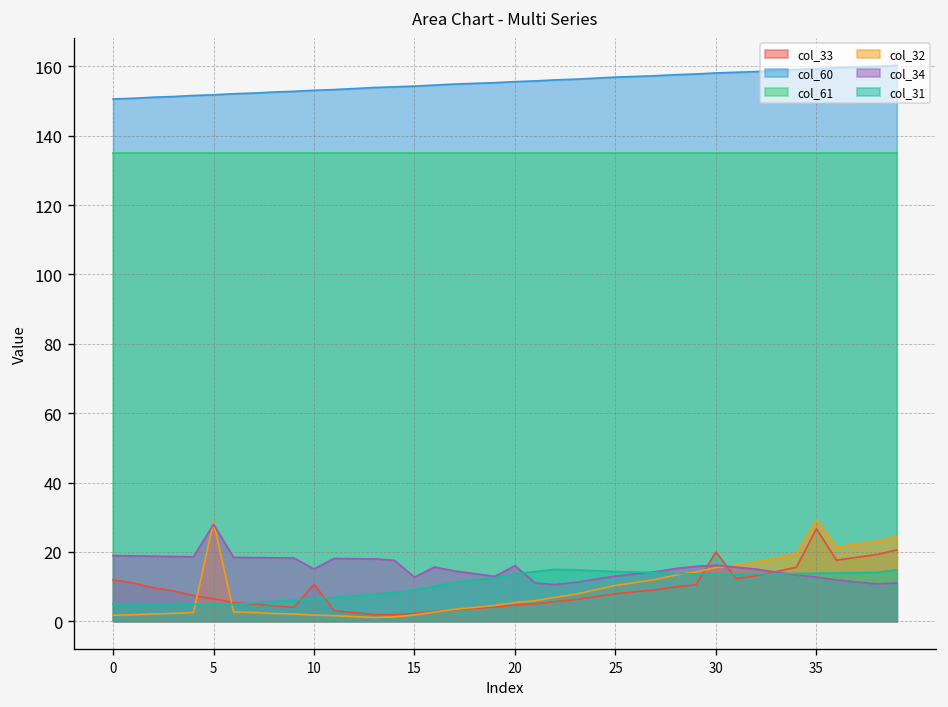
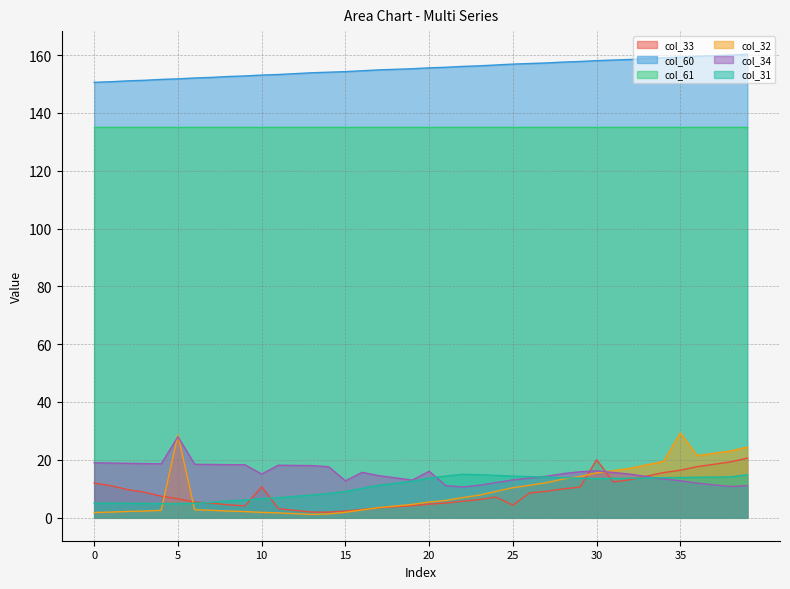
  {
    "col_33": {
      "0": 12,
      "5": 6,
      "10": 11,
-     "25": 8,
+     "25": 4,
      "30": 20,
-     "35": 27
+     "35": 16
    },
    "col_32": {
      "0": 2,
      "10": 2,
      "25": 10,
      "35": 29
    },
    "col_34": {
      "0": 19,
      "10": 15,
      "15": 13,
      "20": 16,
      "25": 13,
      "35": 13
    }
  }
